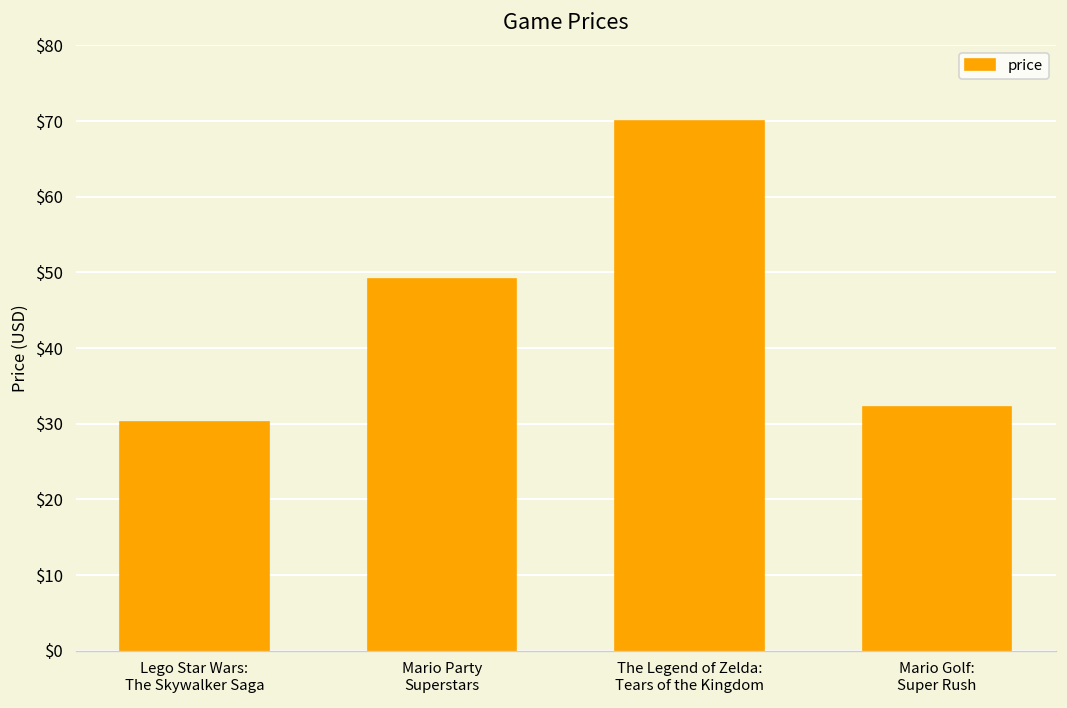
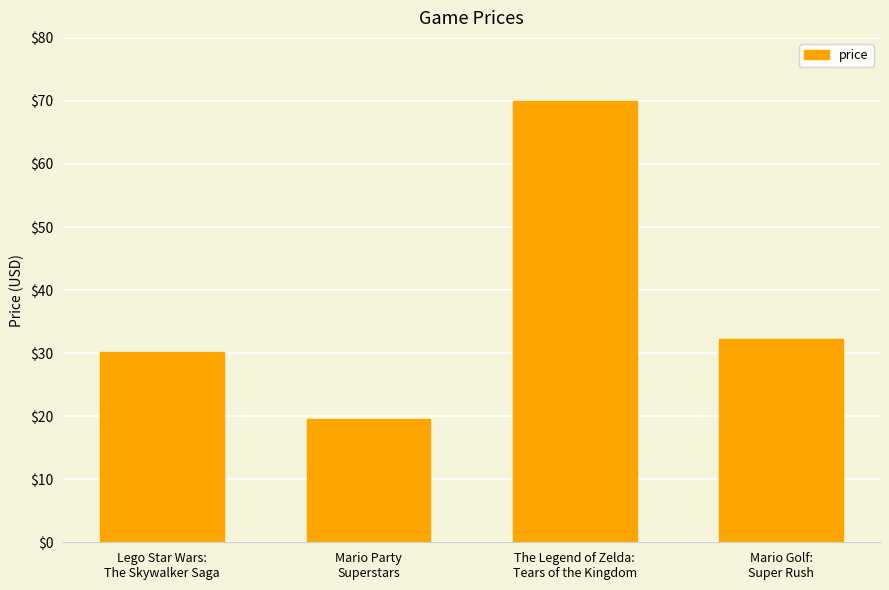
  {
    "Lego Star Wars: The Skywalker Saga": "$30",
-   "Mario Party Superstars": "$49",
+   "Mario Party Superstars": "$20",
    "The Legend of Zelda: Tears of the Kingdom": "$70",
    "Mario Golf: Super Rush": "$32"
  }
